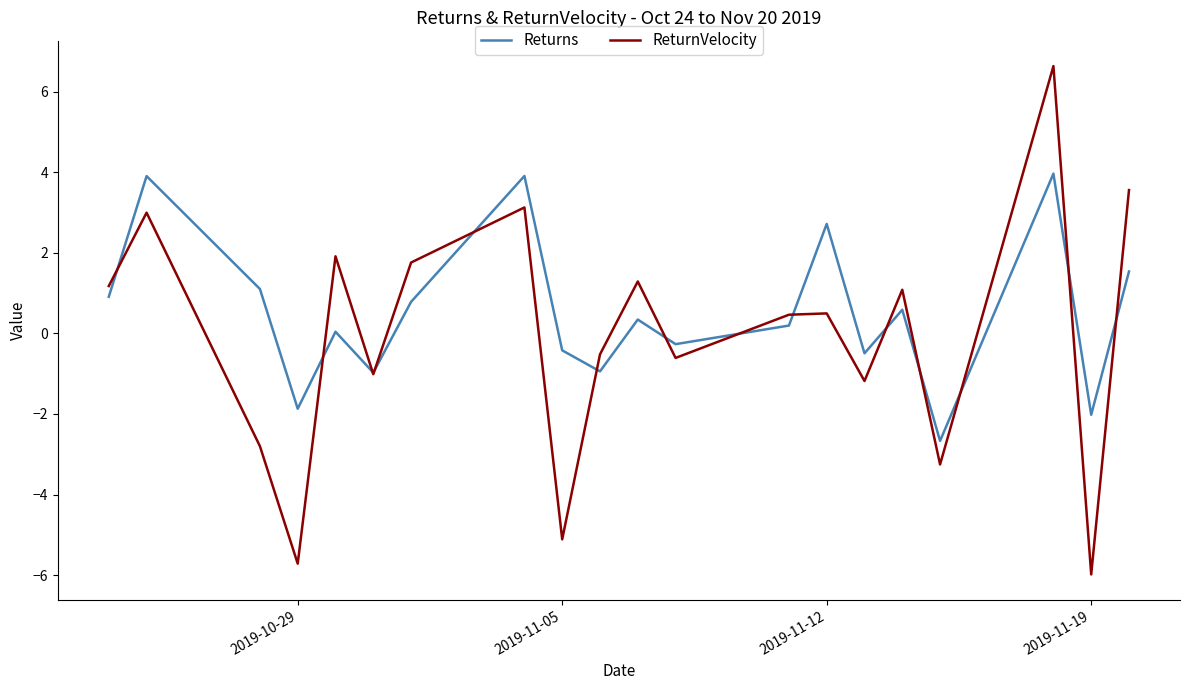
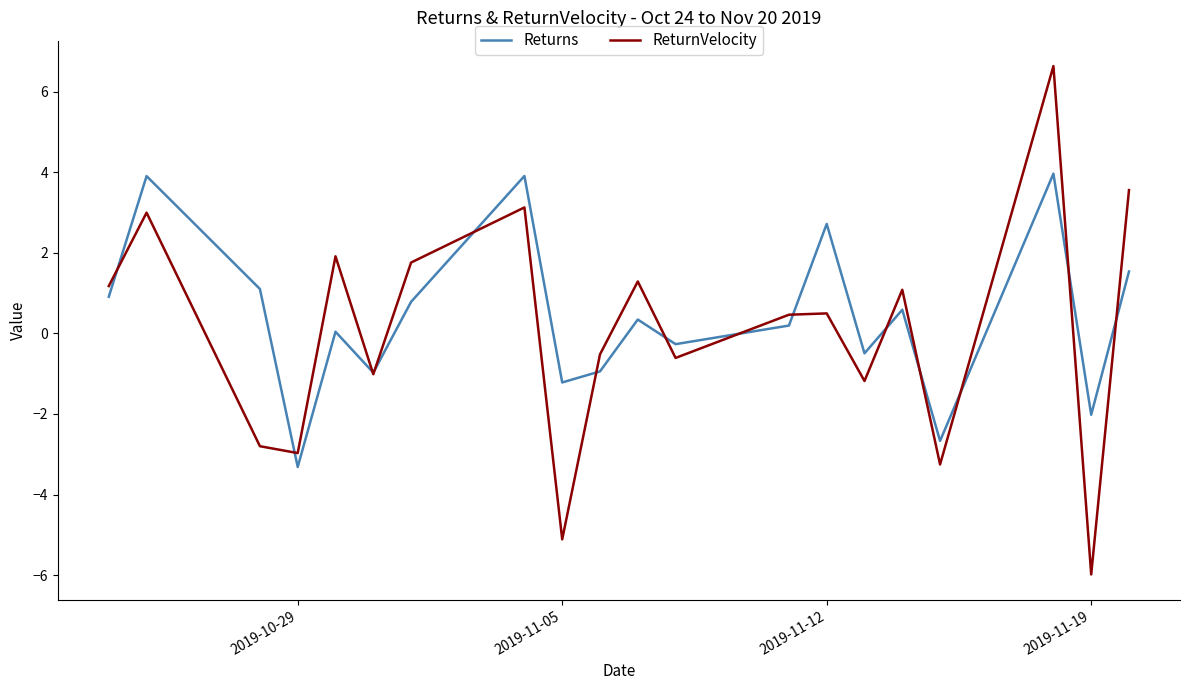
  {
    "Returns": {
-     "2019-10-29": -1.9,
-     "2019-11-05": -0.4,
+     "2019-10-29": -3.3,
+     "2019-11-05": -1.2,
      "2019-11-12": 2.7,
      "2019-11-19": -2.0
    },
    "ReturnVelocity": {
-     "2019-10-29": -5.7,
+     "2019-10-29": -3.0,
      "2019-11-05": -5.1,
      "2019-11-12": 0.5,
      "2019-11-19": -6.0
    }
  }
